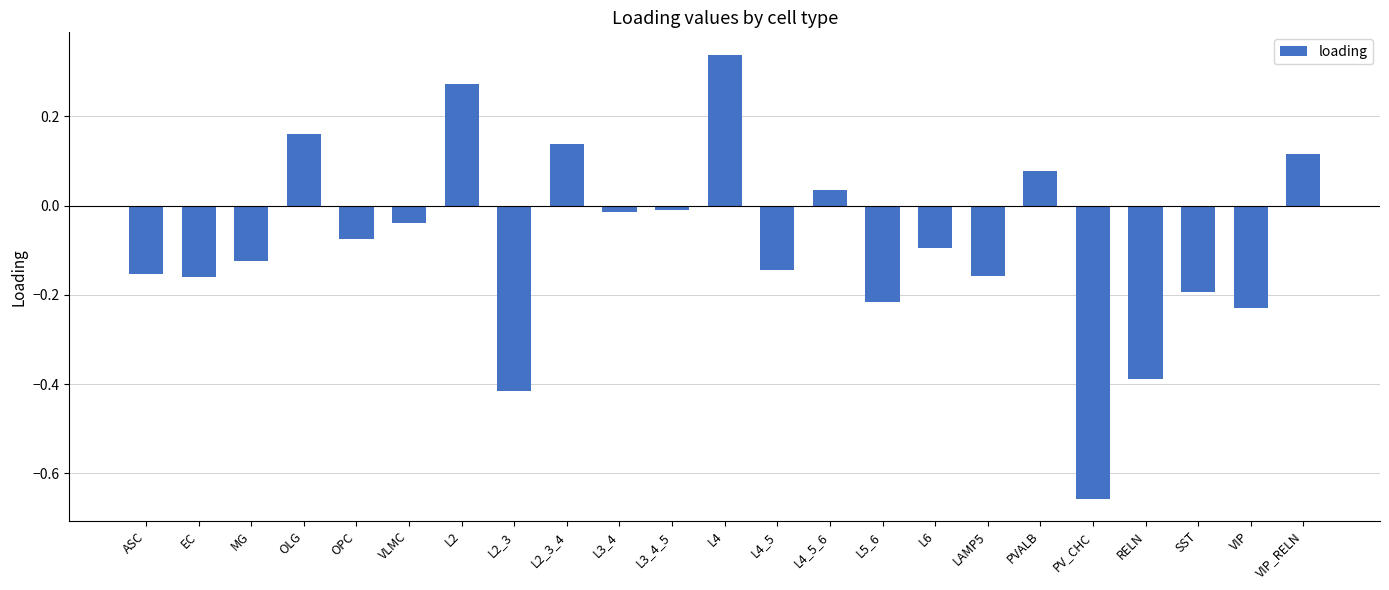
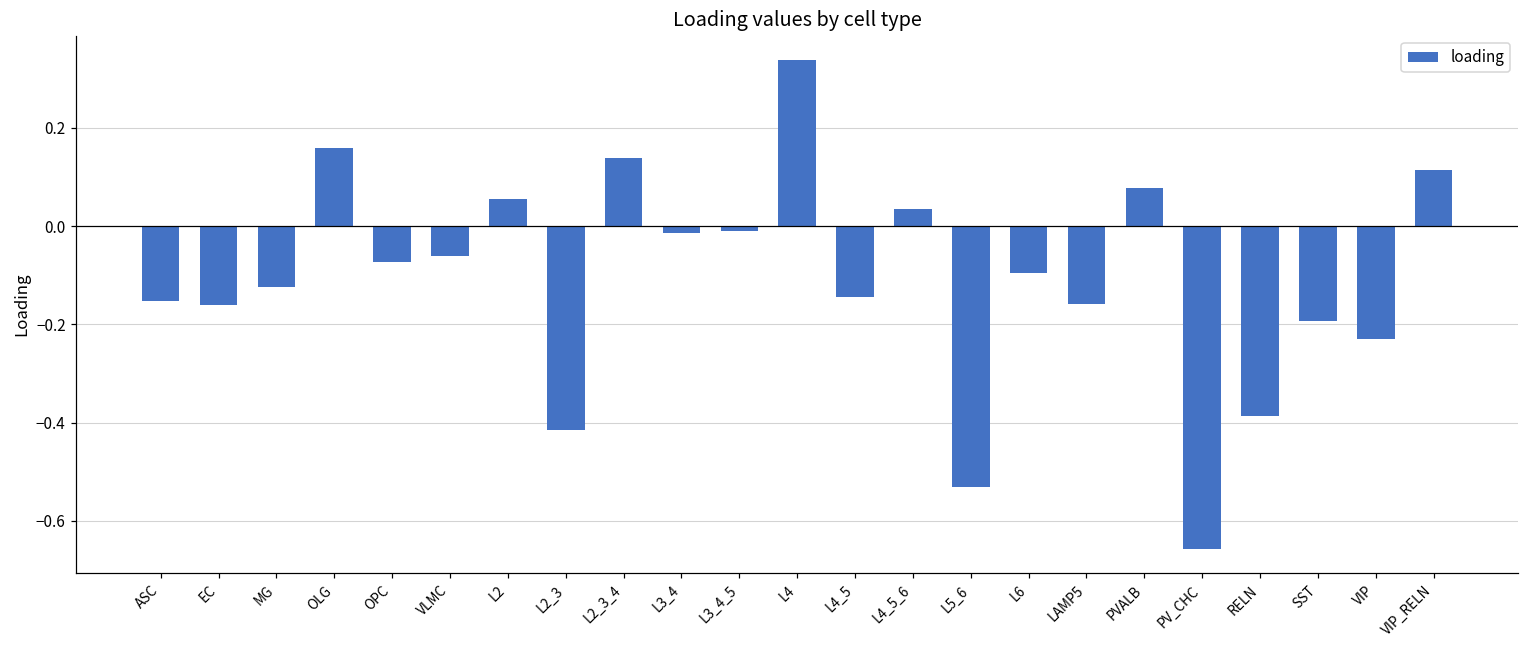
  {
    "ASC": -0.15,
    "EC": -0.16,
    "MG": -0.12,
    "OLG": 0.16,
    "OPC": -0.07,
-   "VLMC": -0.04,
-   "L2": 0.27,
+   "VLMC": -0.06,
+   "L2": 0.06,
    "L2_3": -0.42,
    "L2_3_4": 0.14,
    "L3_4": -0.01,
    "L3_4_5": -0.01,
    "L4": 0.34,
    "L4_5": -0.14,
    "L4_5_6": 0.03,
-   "L5_6": -0.22,
+   "L5_6": -0.53,
    "L6": -0.10,
    "LAMP5": -0.16,
    "PVALB": 0.08,
    "PV_CHC": -0.66,
    "RELN": -0.39,
    "SST": -0.19,
    "VIP": -0.23,
    "VIP_RELN": 0.11
  }
